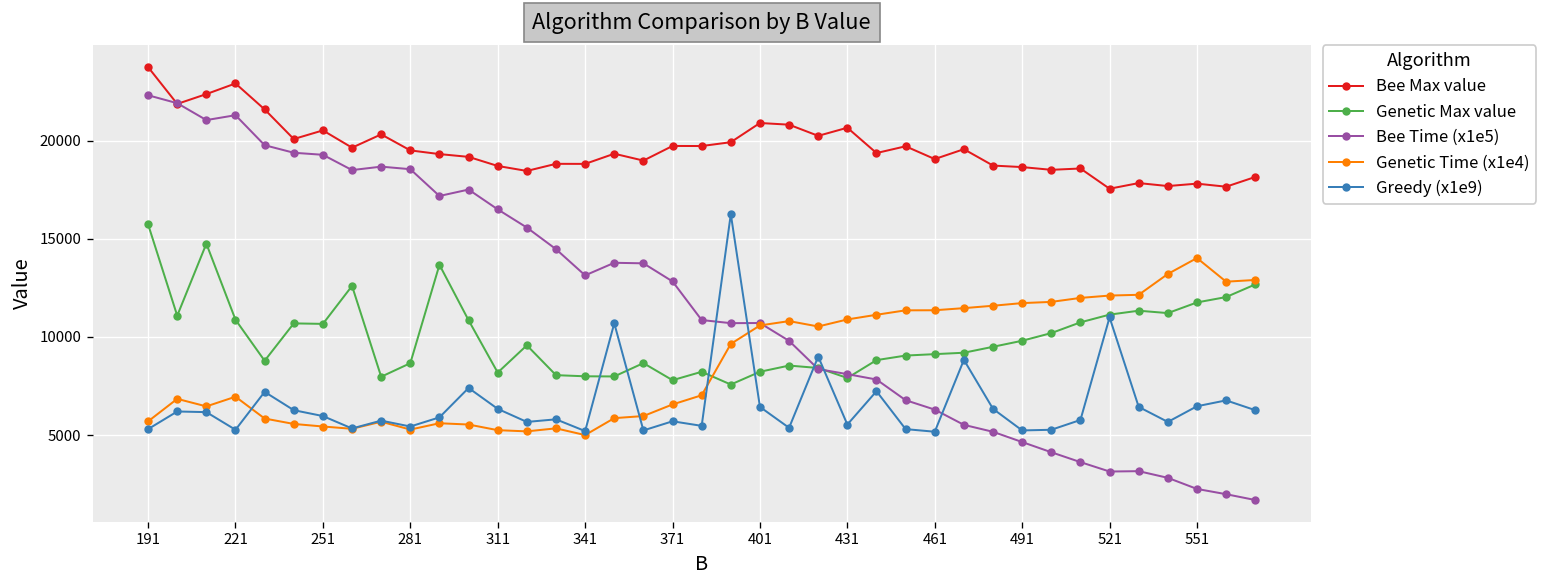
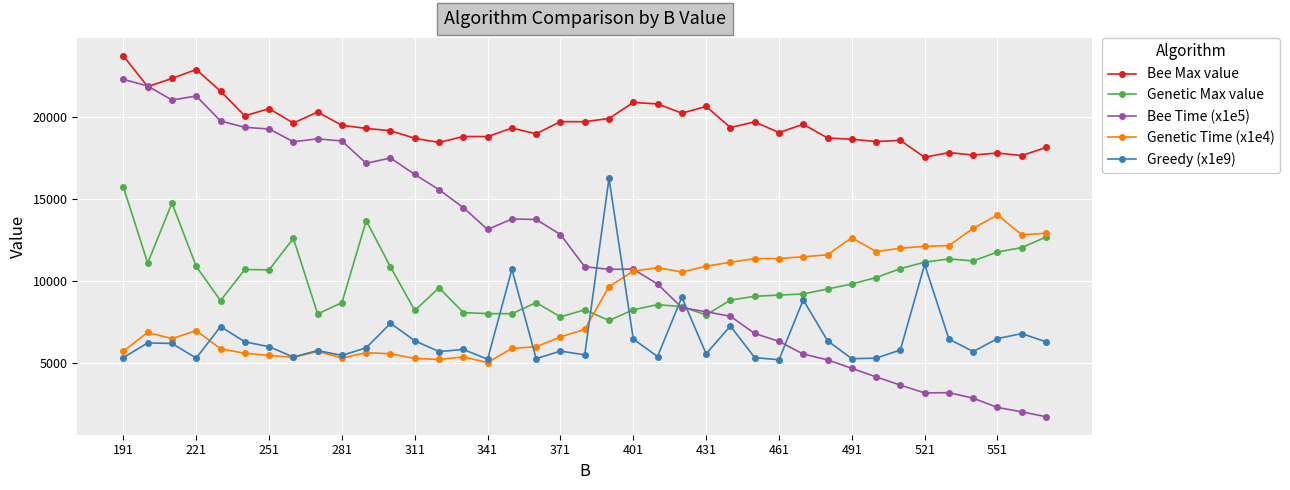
  {
    "Bee Max value": {
      "191": 23800,
      "221": 22900,
      "251": 20500,
      "281": 19500,
      "311": 18700,
      "341": 18800,
      "371": 19700,
      "401": 20900,
      "431": 20700,
      "461": 19100,
      "491": 18700,
      "521": 17600,
      "551": 17800
    },
    "Genetic Max value": {
      "191": 15700,
      "221": 10900,
      "251": 10700,
      "281": 8700,
      "311": 8200,
      "341": 8000,
      "371": 7800,
      "401": 8200,
      "431": 7900,
      "461": 9100,
      "491": 9800,
      "551": 11800
    },
    "Bee Time (x1e5)": {
      "191": 22300,
      "221": 21300,
      "251": 19300,
      "281": 18600,
      "311": 16500,
      "341": 13100,
      "371": 12800,
      "431": 8100,
      "461": 6300,
      "491": 4600,
      "521": 3100,
      "551": 2200
    },
    "Genetic Time (x1e4)": {
      "191": 5700,
      "221": 7000,
      "251": 5400,
      "281": 5300,
      "311": 5200,
      "341": 5000,
      "371": 6600,
      "431": 10900,
      "461": 11400,
-     "491": 11700,
+     "491": 12600,
      "521": 12100,
      "551": 14000
    },
    "Greedy (x1e9)": {
      "191": 5300,
      "221": 5300,
      "251": 6000,
      "281": 5400,
      "311": 6300,
      "341": 5200,
      "371": 5700,
      "401": 6400,
      "431": 5500,
      "461": 5200,
      "491": 5200,
      "551": 6500
    }
  }
